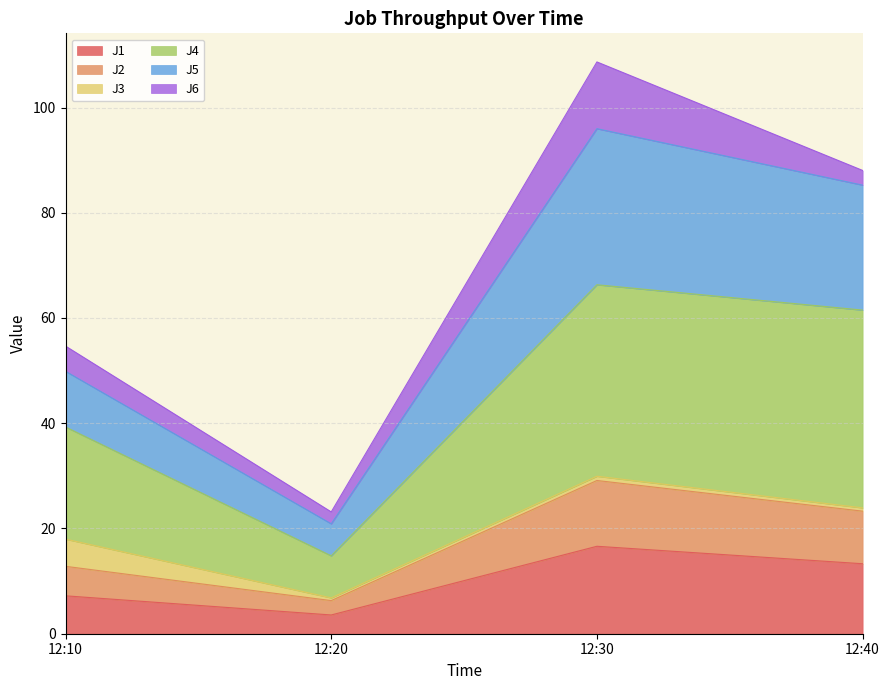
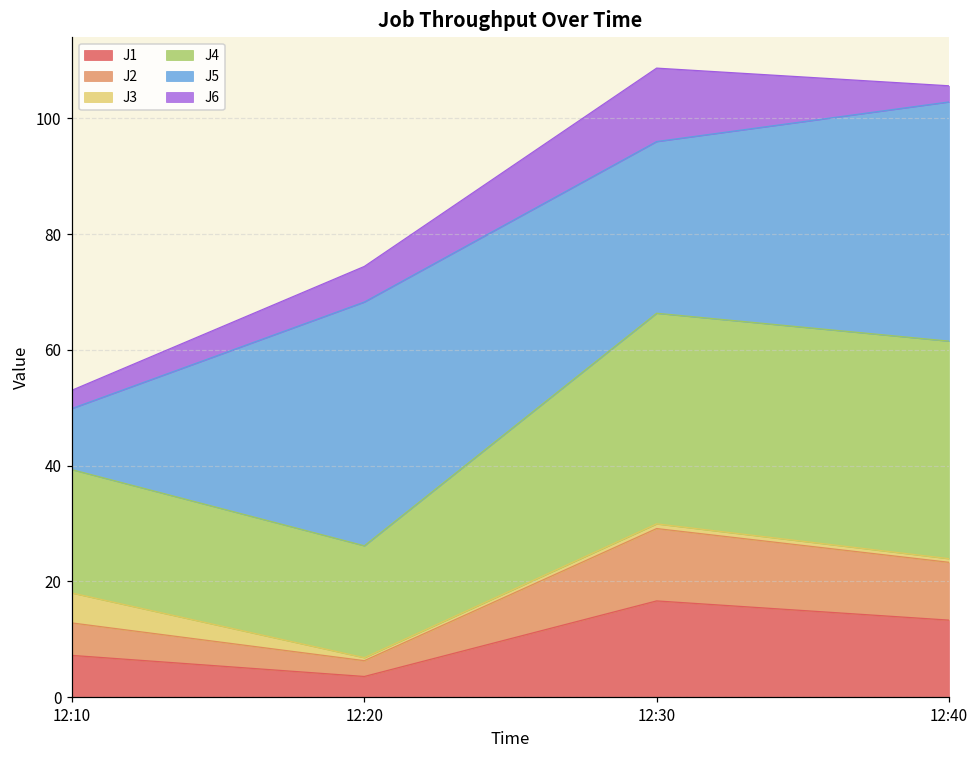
  {
    "J3": {
      "12:10": 5,
      "12:20": 1,
      "12:30": 1,
      "12:40": 1
    },
    "J4": {
      "12:10": 21,
-     "12:20": 8,
+     "12:20": 19,
      "12:30": 36,
      "12:40": 38
    },
    "J5": {
      "12:10": 11,
-     "12:20": 6,
+     "12:20": 42,
      "12:30": 30,
-     "12:40": 24
+     "12:40": 41
    },
    "J6": {
-     "12:10": 5,
-     "12:20": 2,
+     "12:10": 3,
+     "12:20": 6,
      "12:30": 13,
      "12:40": 3
    }
  }
